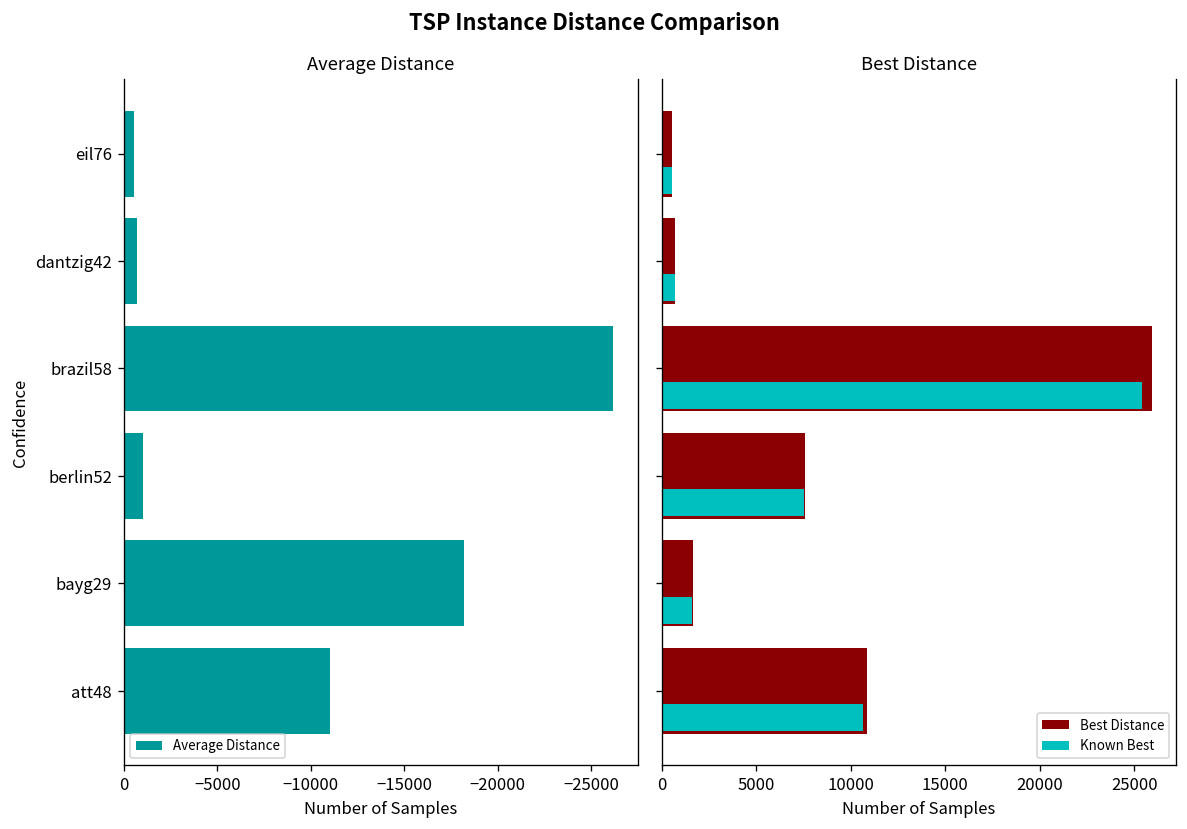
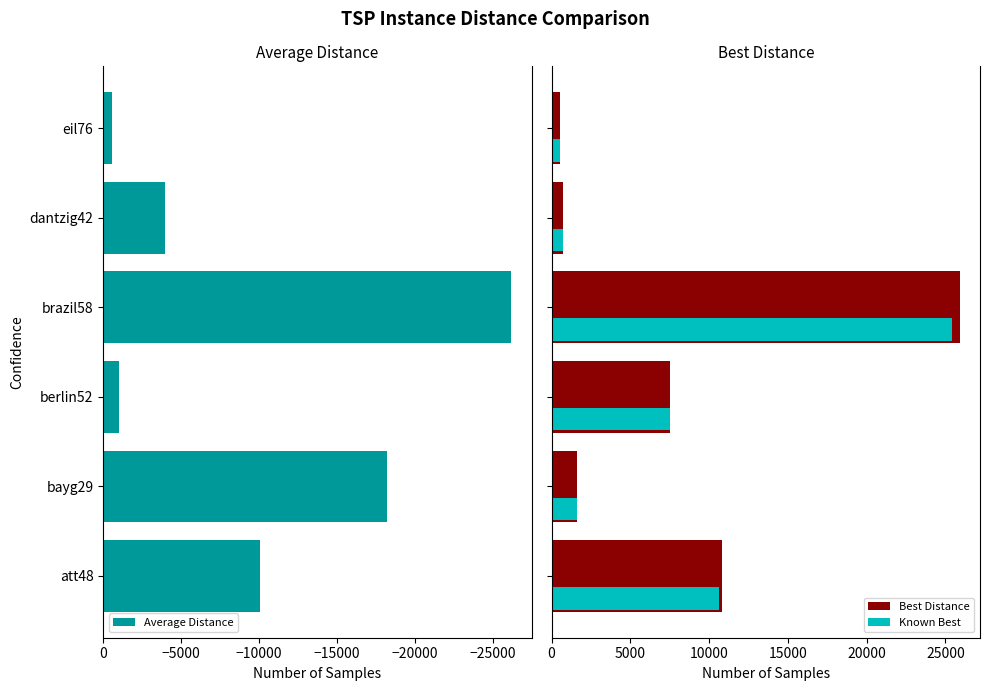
  {
    "Average Distance": {
      "eil76": -600,
-     "dantzig42": -700,
+     "dantzig42": -4000,
      "brazil58": -26200,
      "berlin52": -1000,
      "bayg29": -18200,
-     "att48": -11000
+     "att48": -10100
    }
  }
